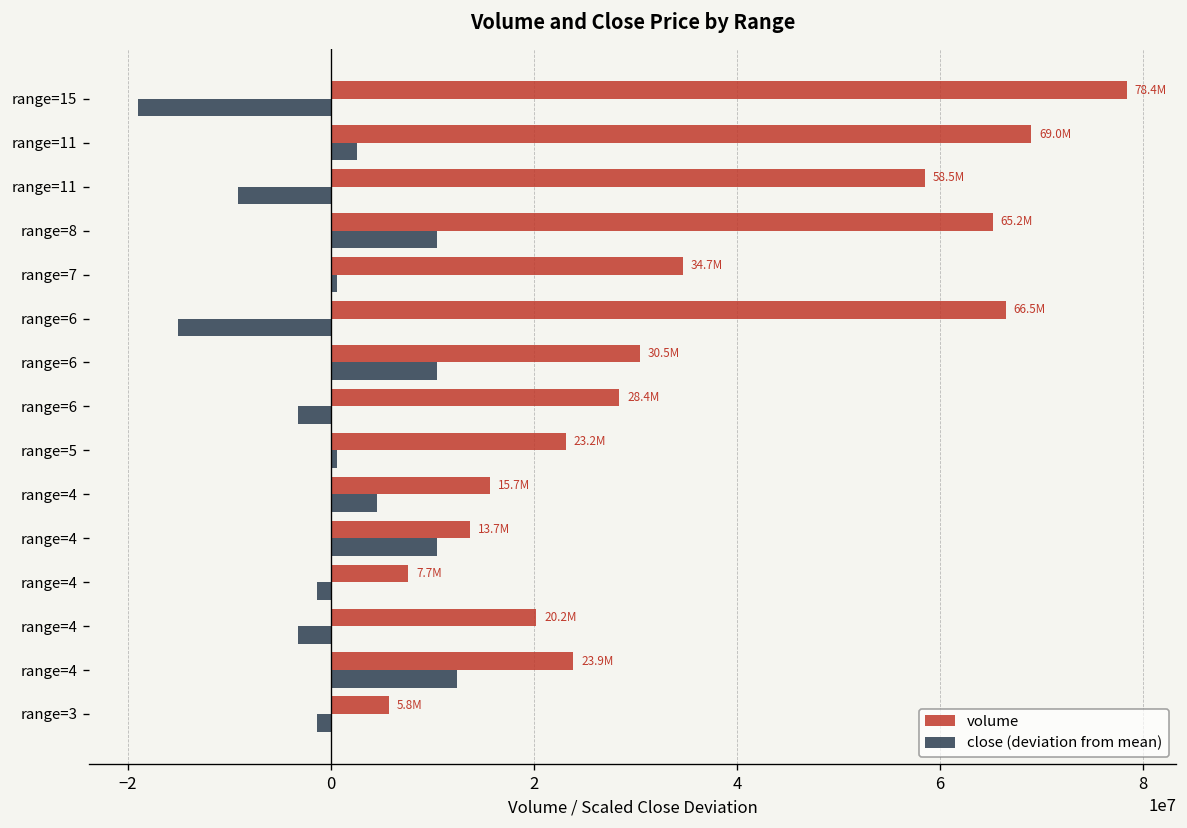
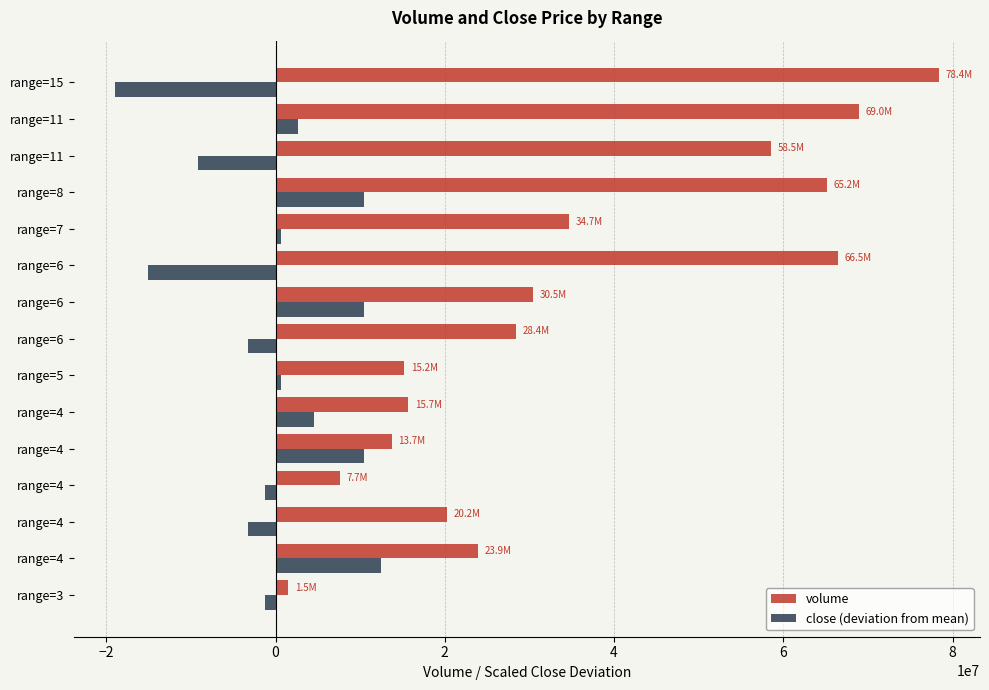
  {
    "volume": {
      "range=15": "78.4M",
      "range=8": "65.2M",
      "range=7": "34.7M",
-     "range=5": "23.2M",
-     "range=3": "5.8M"
+     "range=5": "15.2M",
+     "range=3": "1.5M"
    },
    "close (deviation from mean)": {
      "range=15": "-19000000",
      "range=8": "10000000",
      "range=7": "1000000",
      "range=5": "1000000",
      "range=3": "-1000000"
    }
  }
